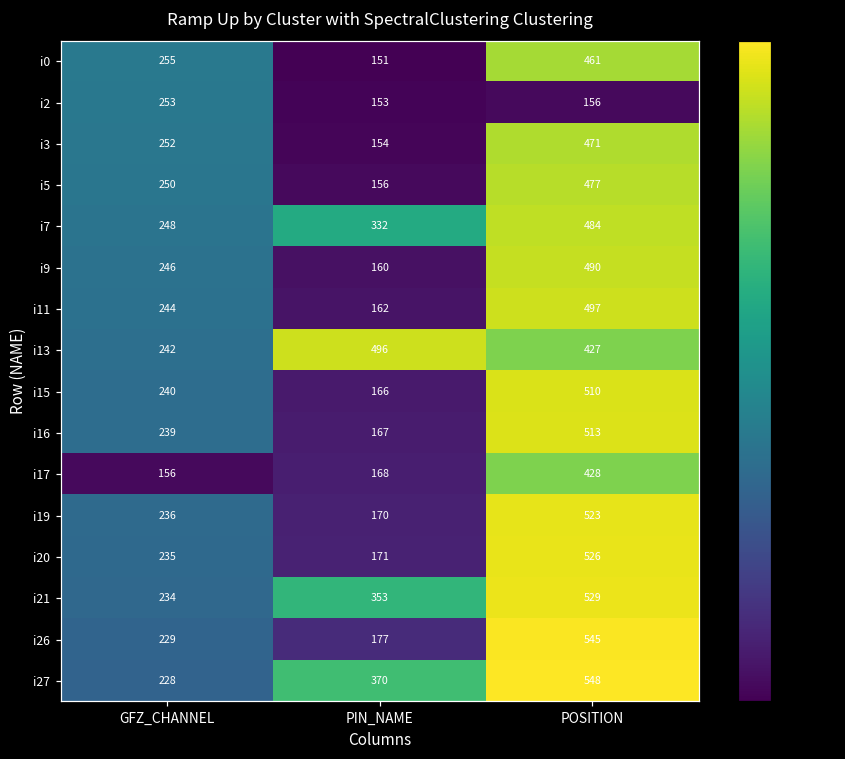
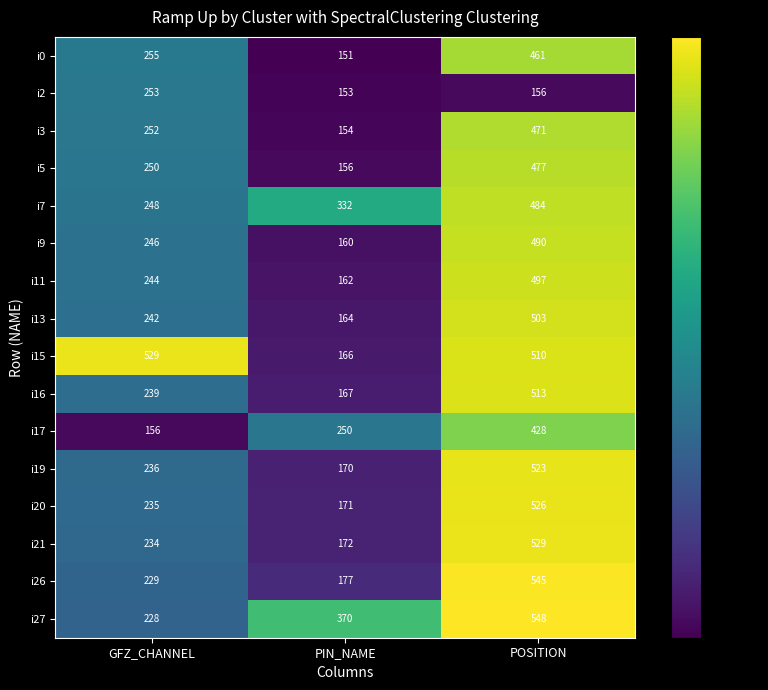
  {
    "i0": {
      "GFZ_CHANNEL": 255,
      "PIN_NAME": 151,
      "POSITION": 461
    },
    "i2": {
      "GFZ_CHANNEL": 253,
      "PIN_NAME": 153,
      "POSITION": 156
    },
    "i3": {
      "GFZ_CHANNEL": 252,
      "PIN_NAME": 154,
      "POSITION": 471
    },
    "i5": {
      "GFZ_CHANNEL": 250,
      "PIN_NAME": 156,
      "POSITION": 477
    },
    "i7": {
      "GFZ_CHANNEL": 248,
      "PIN_NAME": 332,
      "POSITION": 484
    },
    "i9": {
      "GFZ_CHANNEL": 246,
      "PIN_NAME": 160,
      "POSITION": 490
    },
    "i11": {
      "GFZ_CHANNEL": 244,
      "PIN_NAME": 162,
      "POSITION": 497
    },
    "i13": {
      "GFZ_CHANNEL": 242,
-     "PIN_NAME": 496,
-     "POSITION": 427
+     "PIN_NAME": 164,
+     "POSITION": 503
    },
    "i15": {
-     "GFZ_CHANNEL": 240,
+     "GFZ_CHANNEL": 529,
      "PIN_NAME": 166,
      "POSITION": 510
    },
    "i16": {
      "GFZ_CHANNEL": 239,
      "PIN_NAME": 167,
      "POSITION": 513
    },
    "i17": {
      "GFZ_CHANNEL": 156,
-     "PIN_NAME": 168,
+     "PIN_NAME": 250,
      "POSITION": 428
    },
    "i19": {
      "GFZ_CHANNEL": 236,
      "PIN_NAME": 170,
      "POSITION": 523
    },
    "i20": {
      "GFZ_CHANNEL": 235,
      "PIN_NAME": 171,
      "POSITION": 526
    },
    "i21": {
      "GFZ_CHANNEL": 234,
-     "PIN_NAME": 353,
+     "PIN_NAME": 172,
      "POSITION": 529
    },
    "i26": {
      "GFZ_CHANNEL": 229,
      "PIN_NAME": 177,
      "POSITION": 545
    },
    "i27": {
      "GFZ_CHANNEL": 228,
      "PIN_NAME": 370,
      "POSITION": 548
    }
  }
